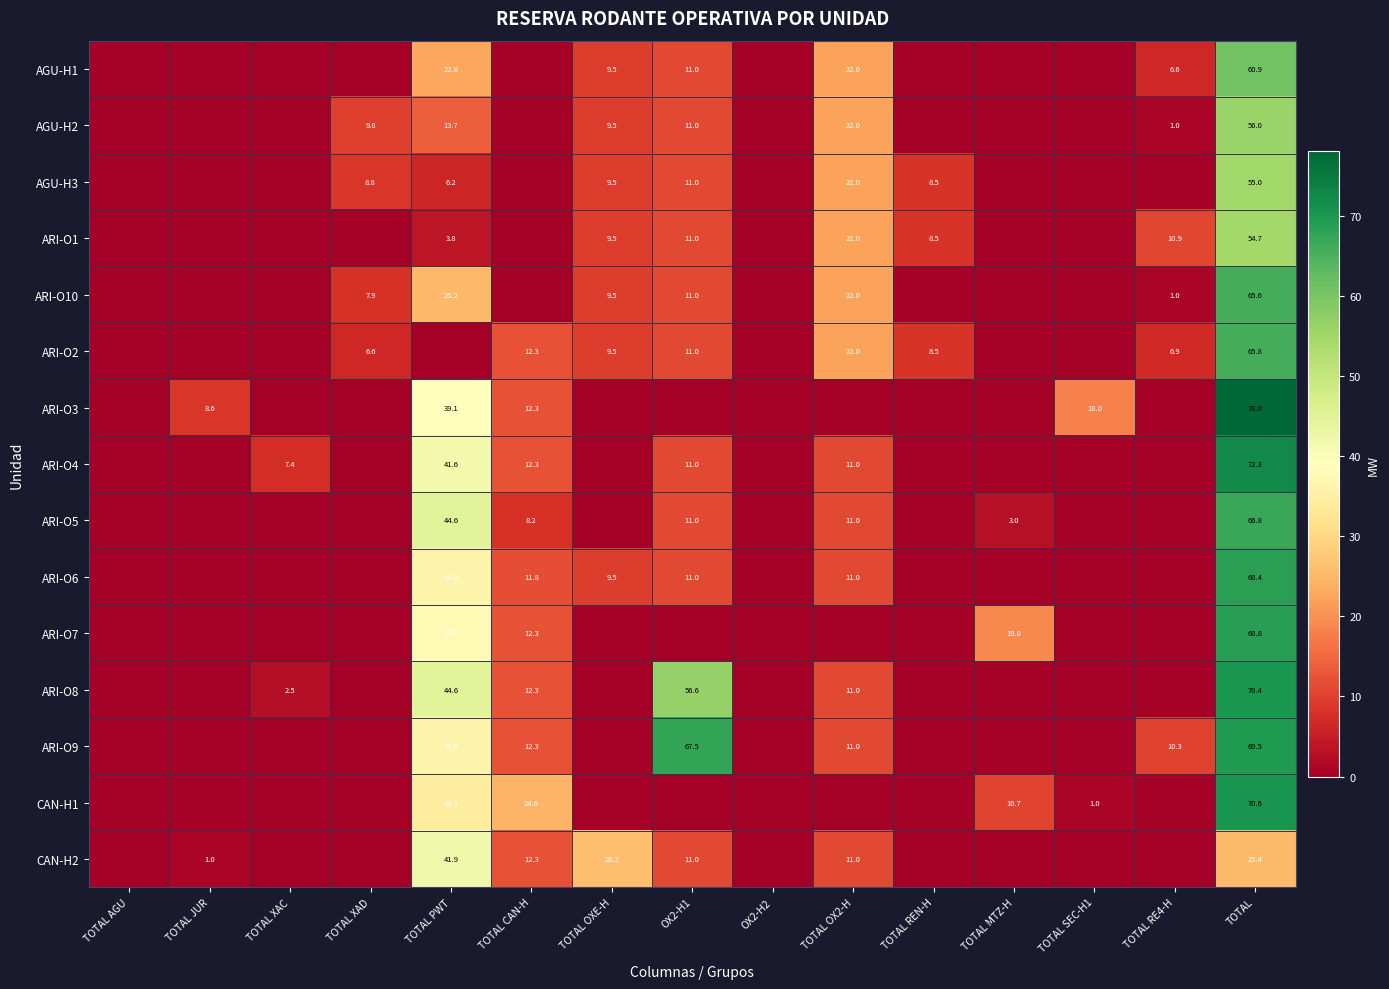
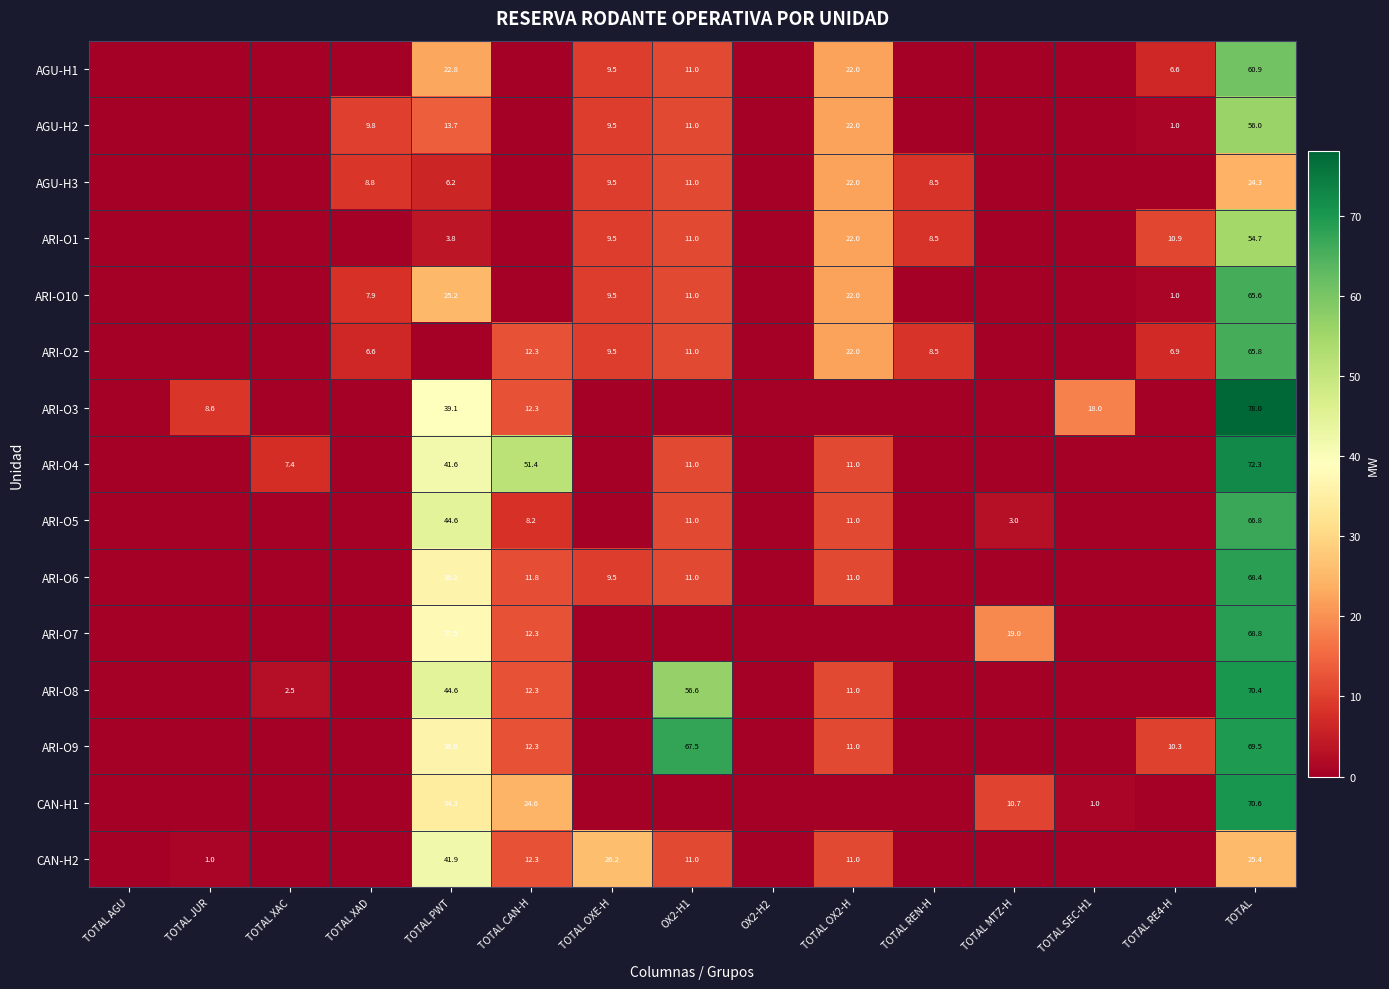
  {
    "AGU-H1": {
      "TOTAL PWT": 22.8,
      "TOTAL OXE-H": 9.5,
      "OX2-H1": 11.0,
      "TOTAL OX2-H": 22.0,
      "TOTAL RE4-H": 6.6,
      "TOTAL": 60.9
    },
    "AGU-H2": {
      "TOTAL XAD": 9.8,
      "TOTAL PWT": 13.7,
      "TOTAL OXE-H": 9.5,
      "OX2-H1": 11.0,
      "TOTAL OX2-H": 22.0,
      "TOTAL RE4-H": 1.0,
      "TOTAL": 56.0
    },
    "AGU-H3": {
      "TOTAL XAD": 8.8,
      "TOTAL PWT": 6.2,
      "TOTAL OXE-H": 9.5,
      "OX2-H1": 11.0,
      "TOTAL OX2-H": 22.0,
      "TOTAL REN-H": 8.5,
-     "TOTAL": 55.0
+     "TOTAL": 24.3
    },
    "ARI-O1": {
      "TOTAL PWT": 3.8,
      "TOTAL OXE-H": 9.5,
      "OX2-H1": 11.0,
      "TOTAL OX2-H": 22.0,
      "TOTAL REN-H": 8.5,
      "TOTAL RE4-H": 10.9,
      "TOTAL": 54.7
    },
    "ARI-O10": {
      "TOTAL XAD": 7.9,
      "TOTAL PWT": 25.2,
      "TOTAL OXE-H": 9.5,
      "OX2-H1": 11.0,
      "TOTAL OX2-H": 22.0,
      "TOTAL RE4-H": 1.0,
      "TOTAL": 65.6
    },
    "ARI-O2": {
      "TOTAL XAD": 6.6,
      "TOTAL CAN-H": 12.3,
      "TOTAL OXE-H": 9.5,
      "OX2-H1": 11.0,
      "TOTAL OX2-H": 22.0,
      "TOTAL REN-H": 8.5,
      "TOTAL RE4-H": 6.9,
      "TOTAL": 65.8
    },
    "ARI-O3": {
      "TOTAL JUR": 8.6,
      "TOTAL PWT": 39.1,
      "TOTAL CAN-H": 12.3,
      "TOTAL SEC-H1": 18.0,
      "TOTAL": 78.0
    },
    "ARI-O4": {
      "TOTAL XAC": 7.4,
      "TOTAL PWT": 41.6,
-     "TOTAL CAN-H": 12.3,
+     "TOTAL CAN-H": 51.4,
      "OX2-H1": 11.0,
      "TOTAL OX2-H": 11.0,
      "TOTAL": 72.3
    },
    "ARI-O5": {
      "TOTAL PWT": 44.6,
      "TOTAL CAN-H": 8.2,
      "OX2-H1": 11.0,
      "TOTAL OX2-H": 11.0,
      "TOTAL MTZ-H": 3.0,
      "TOTAL": 66.8
    },
    "ARI-O6": {
      "TOTAL PWT": 36.2,
      "TOTAL CAN-H": 11.8,
      "TOTAL OXE-H": 9.5,
      "OX2-H1": 11.0,
      "TOTAL OX2-H": 11.0,
      "TOTAL": 68.4
    },
    "ARI-O7": {
      "TOTAL PWT": 37.5,
      "TOTAL CAN-H": 12.3,
      "TOTAL MTZ-H": 19.0,
      "TOTAL": 68.8
    },
    "ARI-O8": {
      "TOTAL XAC": 2.5,
      "TOTAL PWT": 44.6,
      "TOTAL CAN-H": 12.3,
      "OX2-H1": 56.6,
      "TOTAL OX2-H": 11.0,
      "TOTAL": 70.4
    },
    "ARI-O9": {
      "TOTAL PWT": 36.0,
      "TOTAL CAN-H": 12.3,
      "OX2-H1": 67.5,
      "TOTAL OX2-H": 11.0,
      "TOTAL RE4-H": 10.3,
      "TOTAL": 69.5
    },
    "CAN-H1": {
      "TOTAL PWT": 34.3,
      "TOTAL CAN-H": 24.6,
      "TOTAL MTZ-H": 10.7,
      "TOTAL SEC-H1": 1.0,
      "TOTAL": 70.6
    },
    "CAN-H2": {
      "TOTAL JUR": 1.0,
      "TOTAL PWT": 41.9,
      "TOTAL CAN-H": 12.3,
      "TOTAL OXE-H": 26.2,
      "OX2-H1": 11.0,
      "TOTAL OX2-H": 11.0,
      "TOTAL": 25.4
    }
  }
